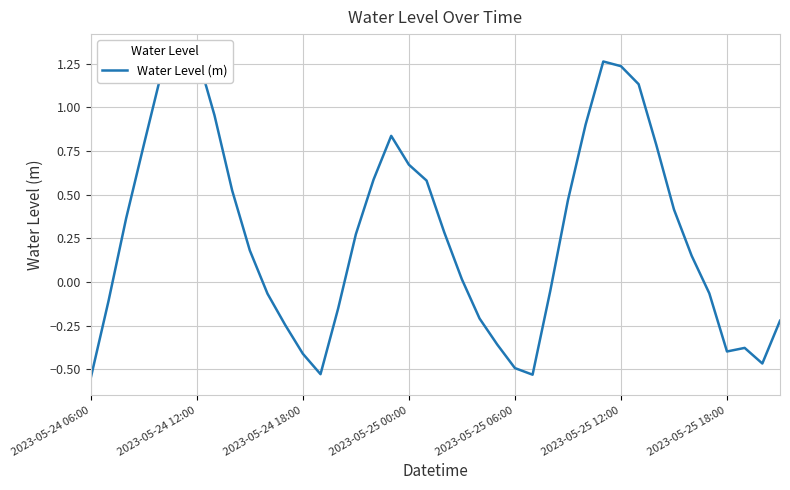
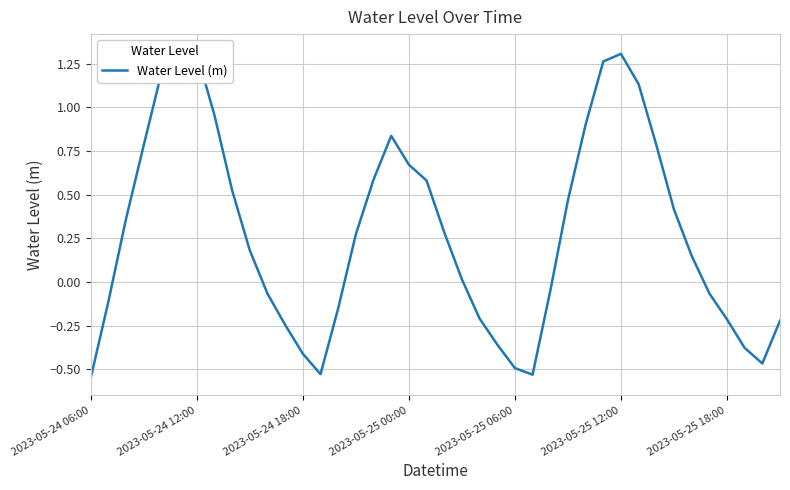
  {
    "2023-05-24 06:00": -0.55,
    "2023-05-24 18:00": -0.41,
    "2023-05-25 00:00": 0.67,
    "2023-05-25 06:00": -0.49,
-   "2023-05-25 12:00": 1.24,
-   "2023-05-25 18:00": -0.40
+   "2023-05-25 12:00": 1.31,
+   "2023-05-25 18:00": -0.21
  }
